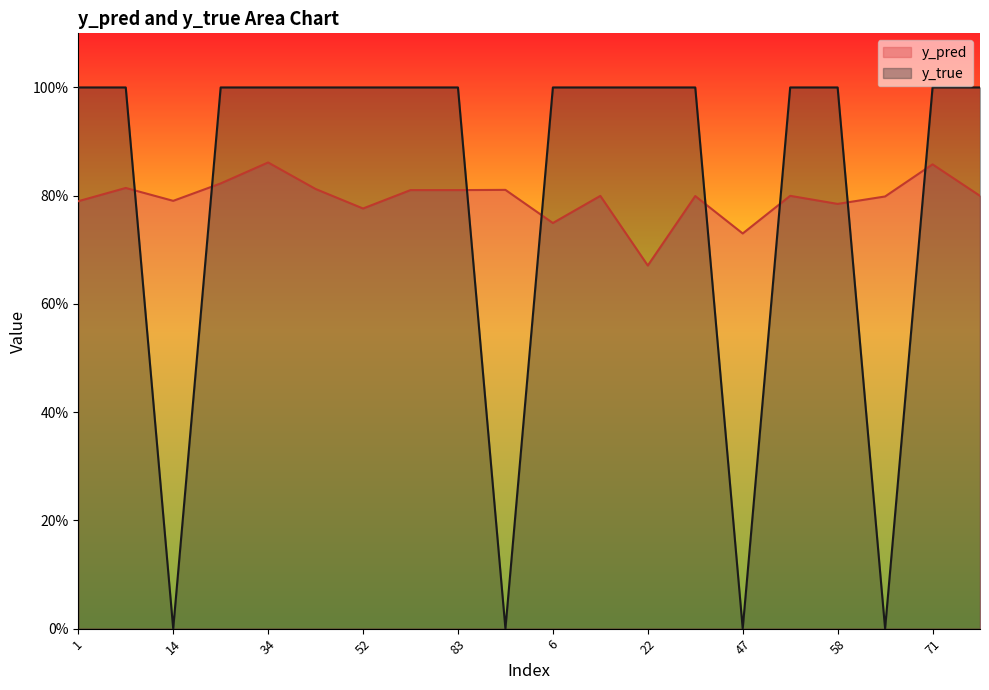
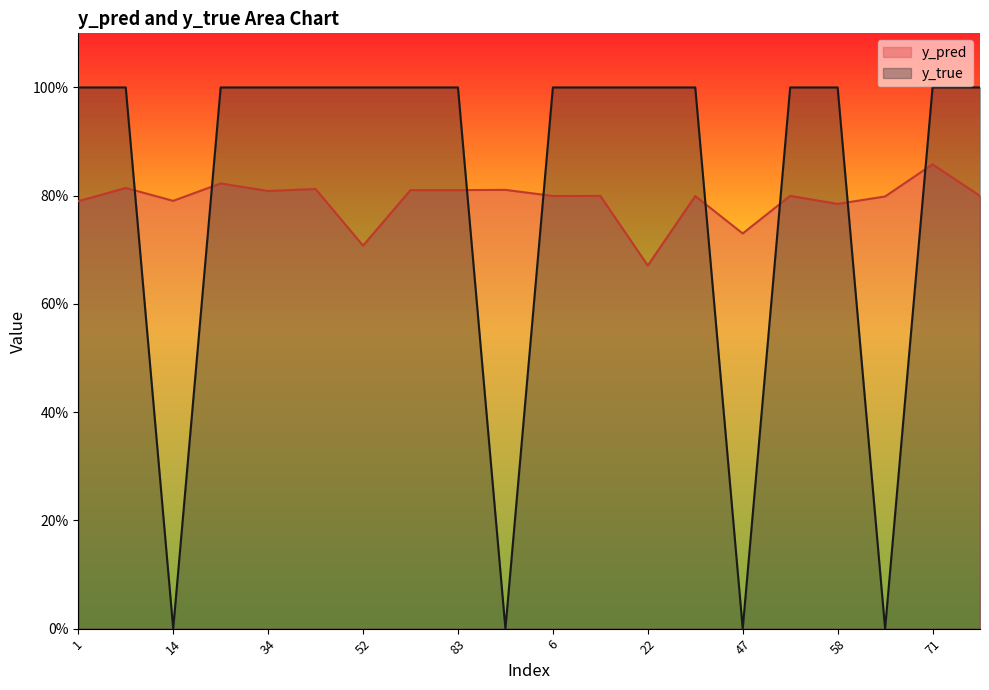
  {
    "y_pred": {
      "14": "79%",
-     "34": "86%",
-     "52": "78%",
+     "34": "81%",
+     "52": "71%",
      "83": "81%",
-     "6": "75%",
+     "6": "80%",
      "22": "67%",
      "47": "73%",
      "58": "78%",
      "71": "86%"
    },
    "y_true": {
      "14": "0%",
      "34": "100%",
      "52": "100%",
      "83": "100%",
      "6": "100%",
      "22": "100%",
      "47": "0%",
      "58": "100%",
      "71": "100%"
    }
  }
